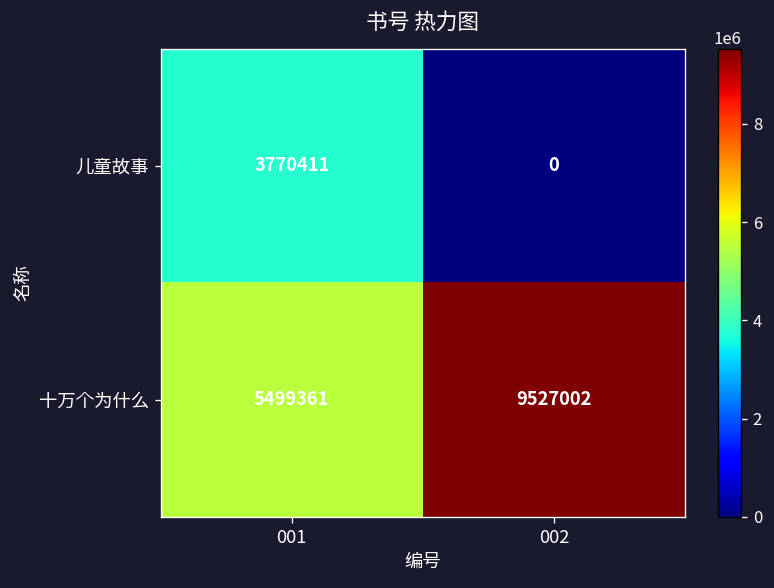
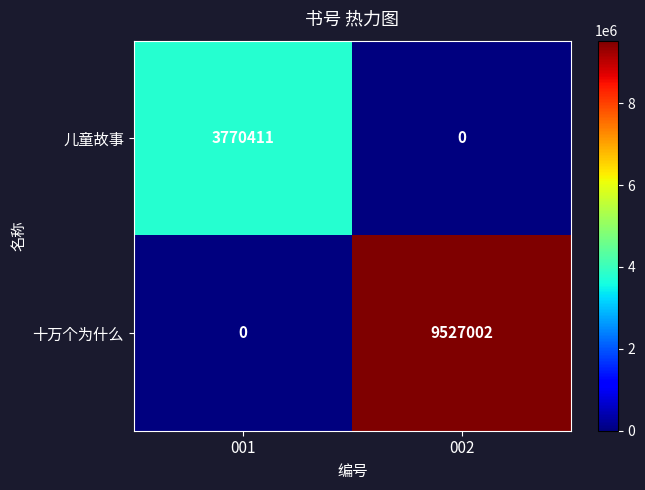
  {
    "儿童故事": {
      "001": 3770411,
      "002": 0
    },
    "十万个为什么": {
-     "001": 5499361,
+     "001": 0,
      "002": 9527002
    }
  }
